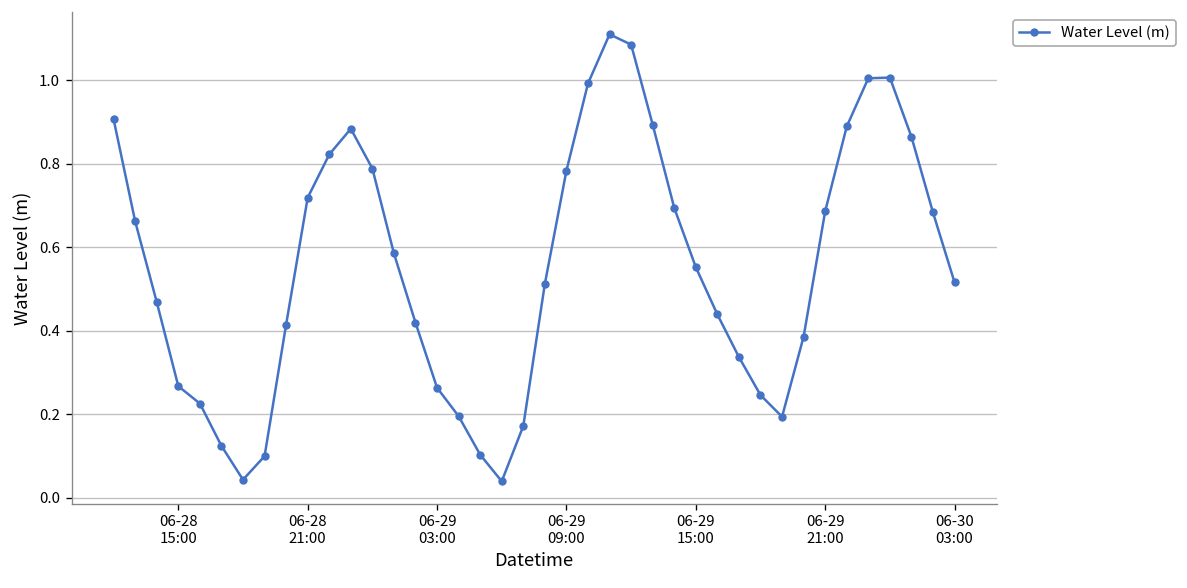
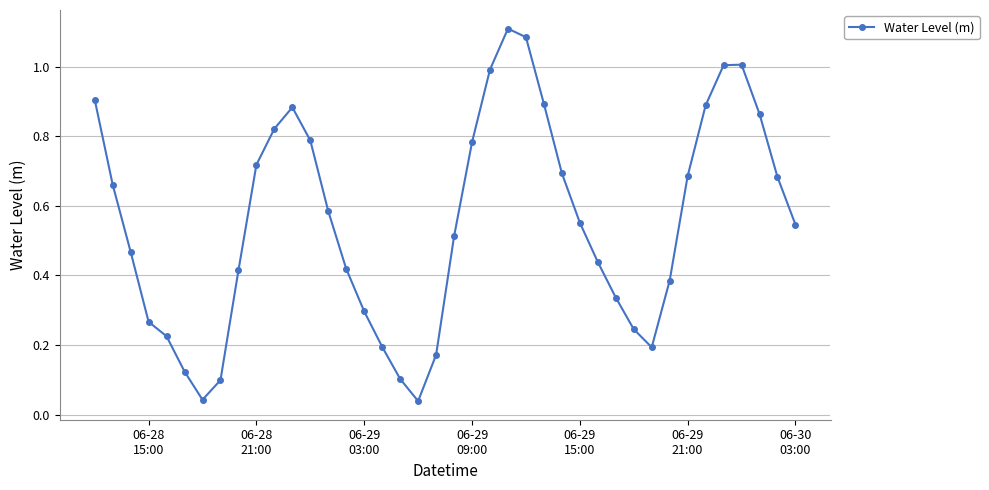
  {
    "06-28 15:00": 0.27,
    "06-28 21:00": 0.72,
-   "06-29 03:00": 0.26,
+   "06-29 03:00": 0.30,
    "06-29 09:00": 0.78,
    "06-29 15:00": 0.55,
    "06-29 21:00": 0.69,
-   "06-30 03:00": 0.52
+   "06-30 03:00": 0.55
  }
